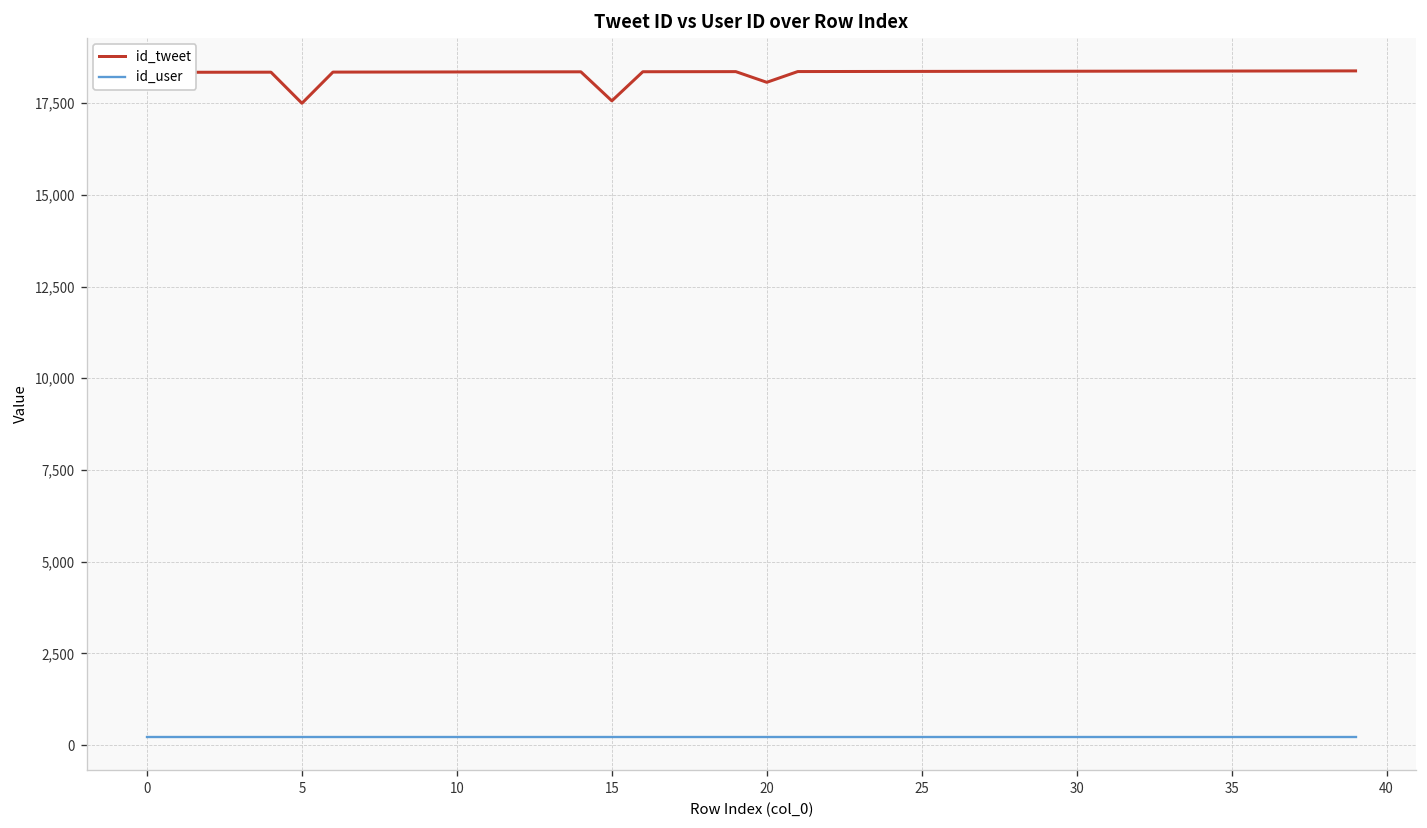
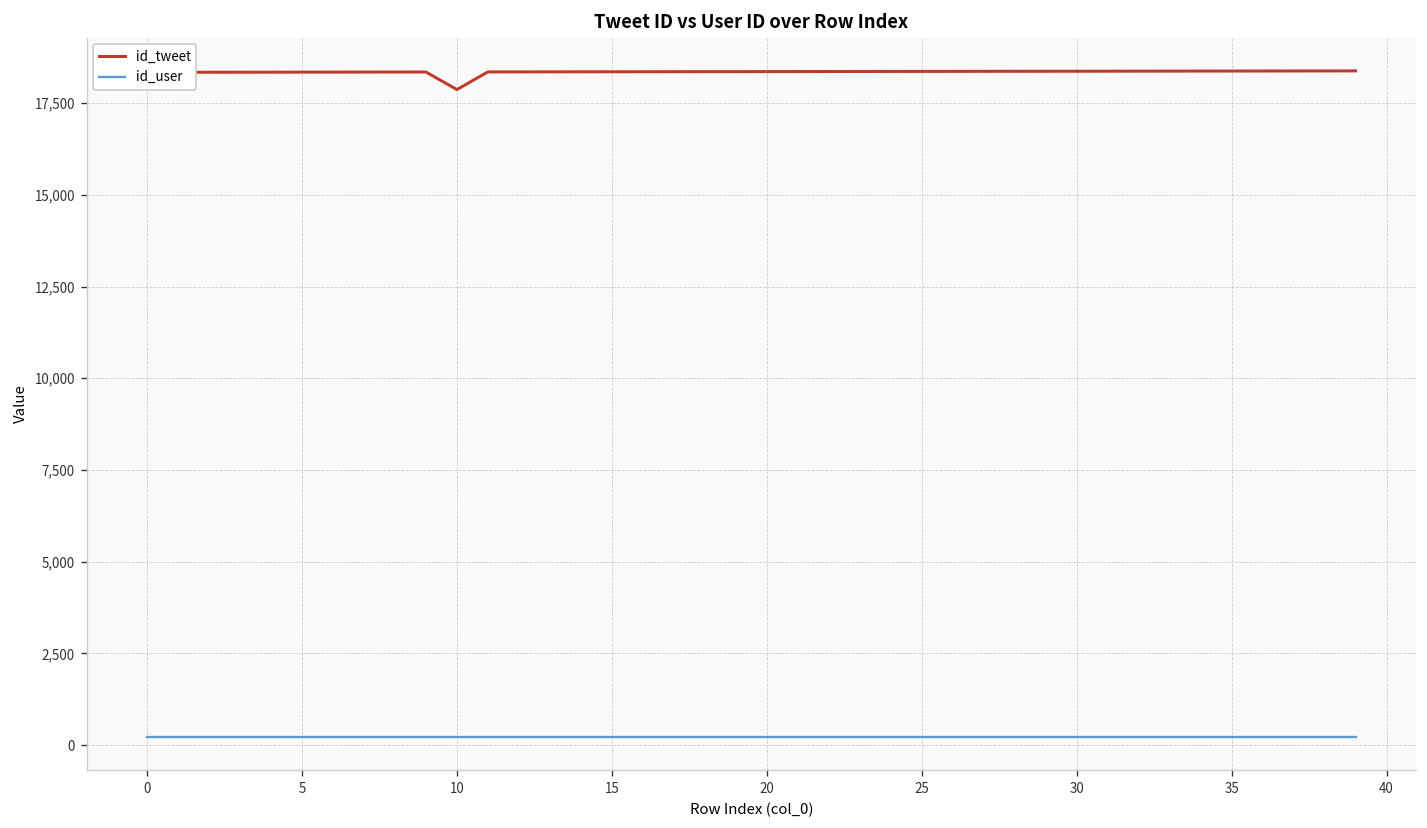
  {
    "id_tweet": {
-     "5": "17,500",
-     "10": "18,400",
-     "15": "17,600",
-     "20": "18,100",
+     "5": "18,300",
+     "10": "17,900",
+     "15": "18,400",
+     "20": "18,400",
      "25": "18,400",
      "30": "18,400",
      "35": "18,400"
    },
    "id_user": {
      "0": "200",
      "5": "200",
      "10": "200",
      "15": "200",
      "20": "200",
      "25": "200",
      "30": "200",
      "35": "200"
    }
  }
